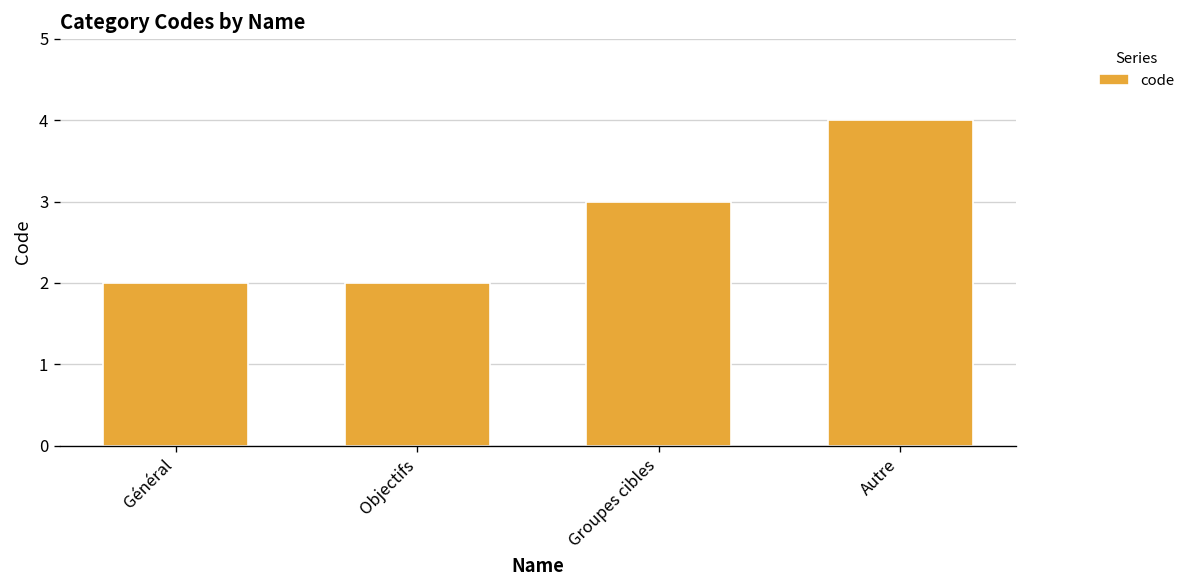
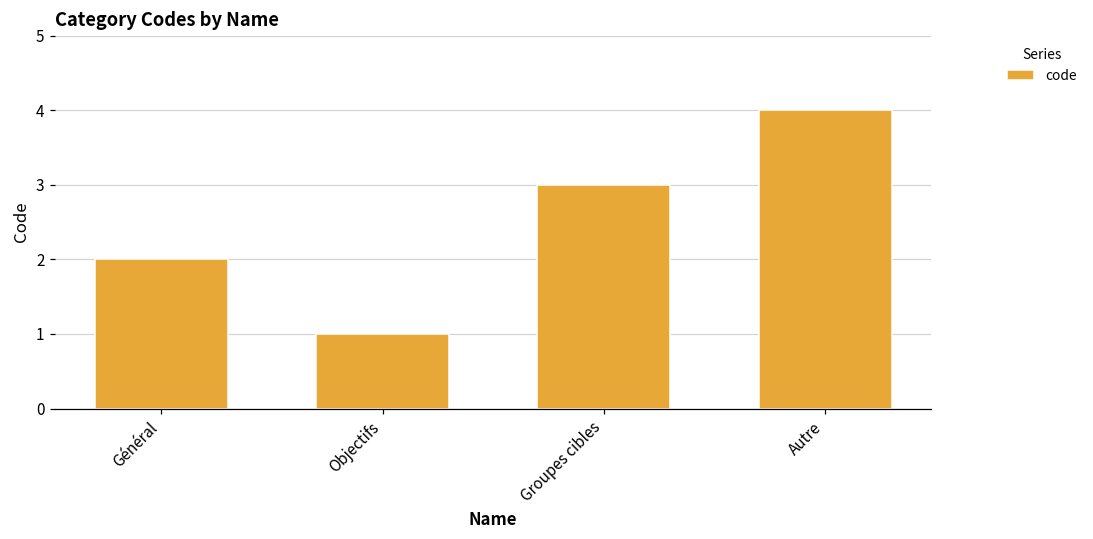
  {
    "Général": 2,
-   "Objectifs": 2,
+   "Objectifs": 1,
    "Groupes cibles": 3,
    "Autre": 4
  }
